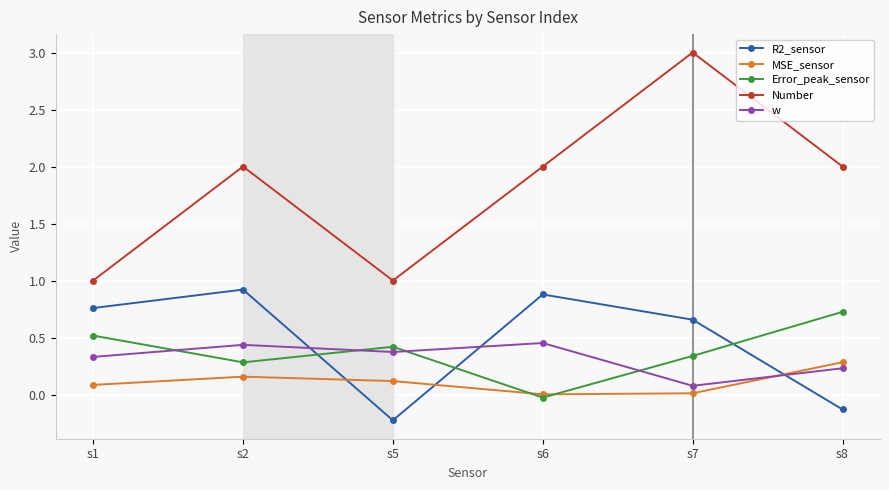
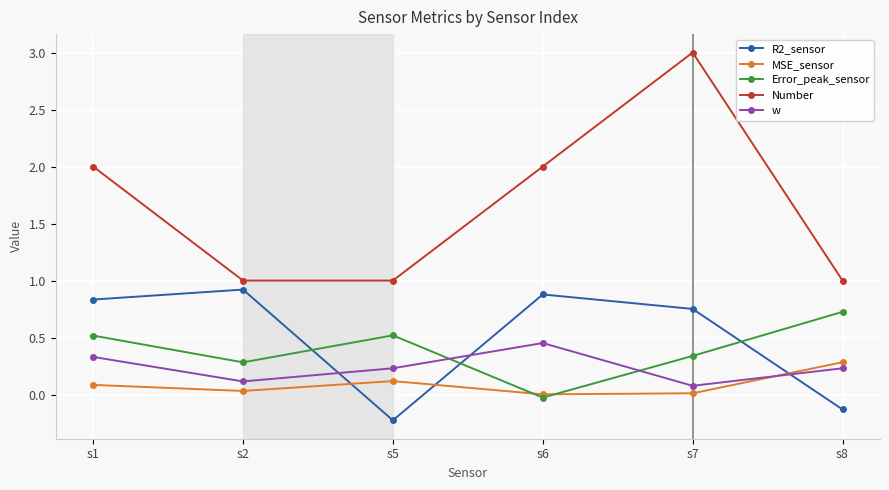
  {
    "R2_sensor": {
-     "s1": 0.76,
+     "s1": 0.83,
      "s2": 0.92,
      "s5": -0.23,
      "s6": 0.88,
-     "s7": 0.66,
+     "s7": 0.75,
      "s8": -0.13
    },
    "MSE_sensor": {
      "s1": 0.08,
-     "s2": 0.16,
+     "s2": 0.03,
      "s5": 0.12,
      "s6": 0.00,
      "s7": 0.01,
      "s8": 0.28
    },
    "Error_peak_sensor": {
      "s1": 0.52,
      "s2": 0.28,
-     "s5": 0.42,
+     "s5": 0.52,
      "s6": -0.03,
      "s7": 0.34,
      "s8": 0.73
    },
    "Number": {
-     "s1": 1,
-     "s2": 2,
+     "s1": 2,
+     "s2": 1,
      "s5": 1,
      "s6": 2,
      "s7": 3,
-     "s8": 2
+     "s8": 1
    },
    "w": {
      "s1": 0.33,
-     "s2": 0.44,
-     "s5": 0.37,
+     "s2": 0.12,
+     "s5": 0.23,
      "s6": 0.45,
      "s7": 0.08,
      "s8": 0.23
    }
  }
